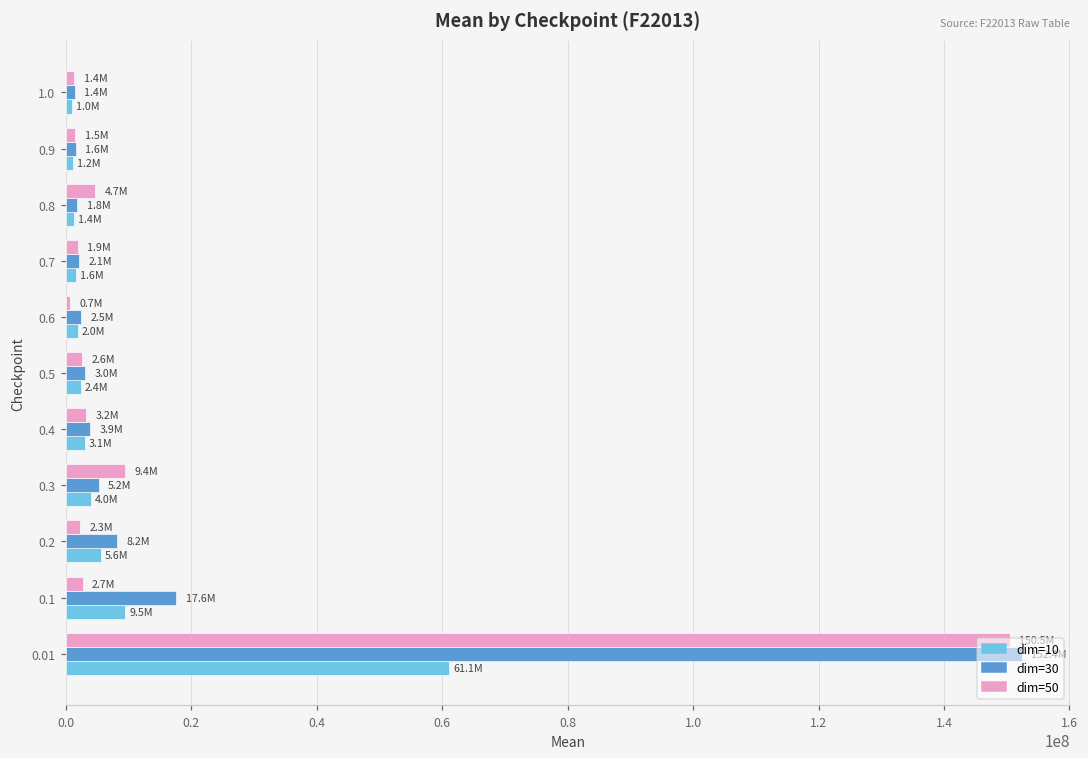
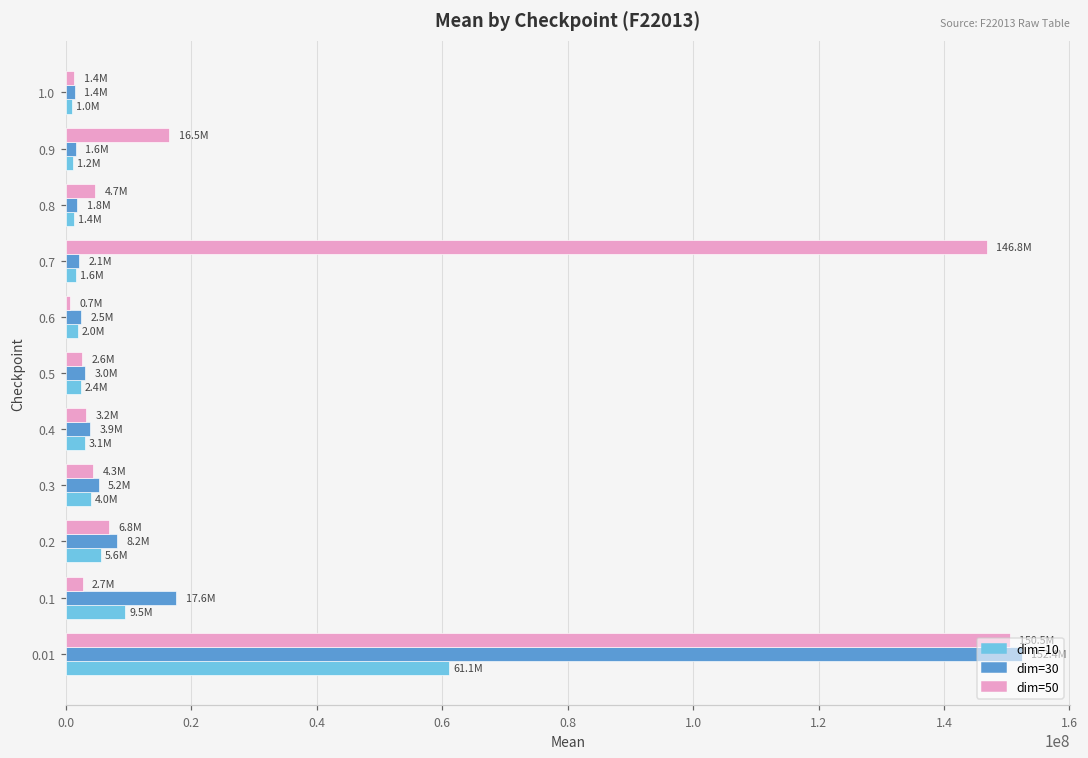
  {
    "dim=50": {
      "1.0": "1.4M",
-     "0.9": "1.5M",
+     "0.9": "16.5M",
      "0.8": "4.7M",
-     "0.7": "1.9M",
+     "0.7": "146.8M",
      "0.6": "0.7M",
      "0.5": "2.6M",
      "0.4": "3.2M",
-     "0.3": "9.4M",
-     "0.2": "2.3M",
+     "0.3": "4.3M",
+     "0.2": "6.8M",
      "0.1": "2.7M"
    }
  }
